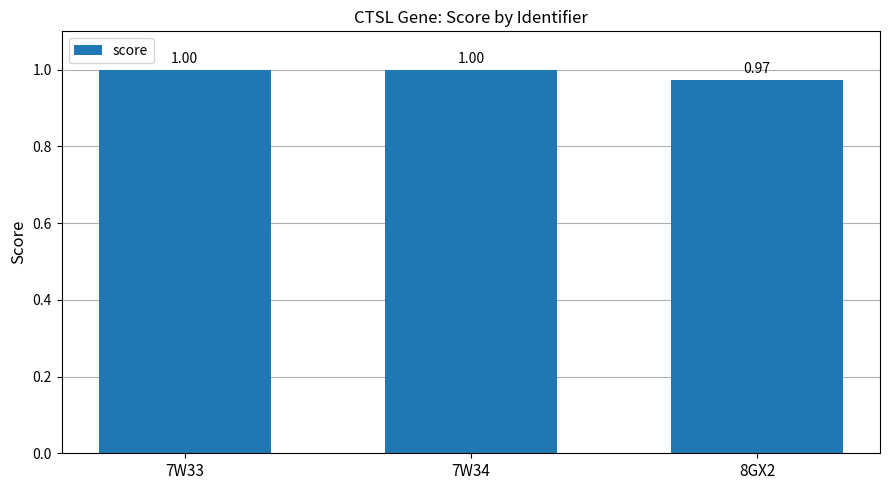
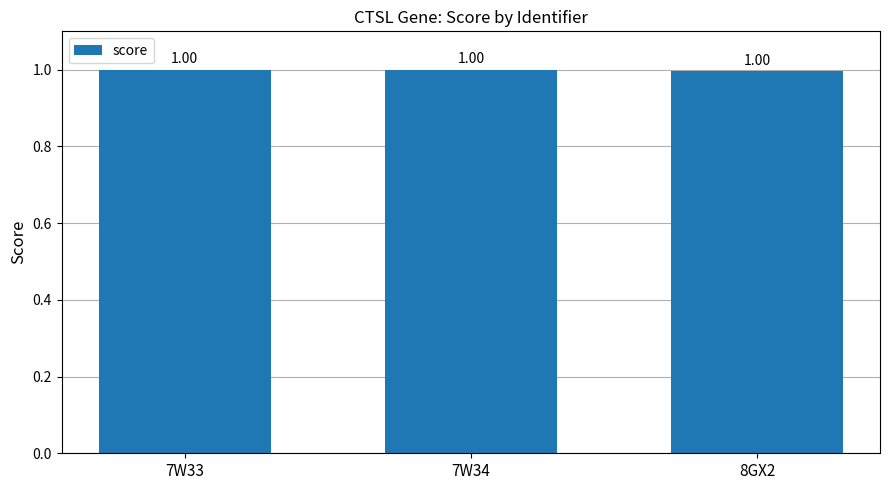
  {
    "7W33": 1.00,
    "7W34": 1.00,
-   "8GX2": 0.97
+   "8GX2": 1.00
  }
